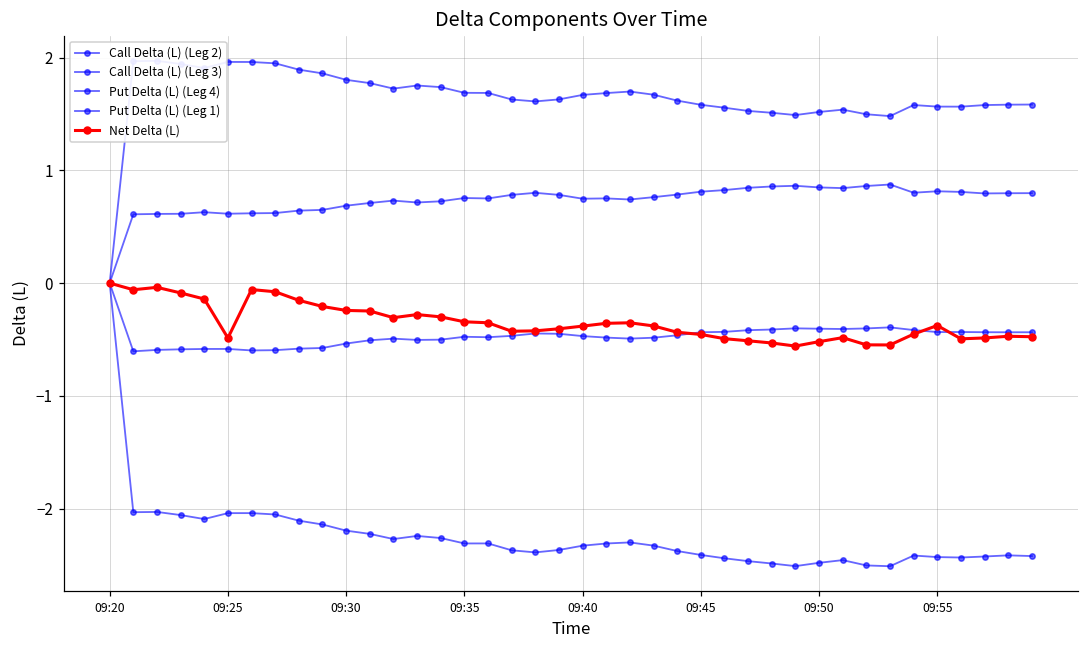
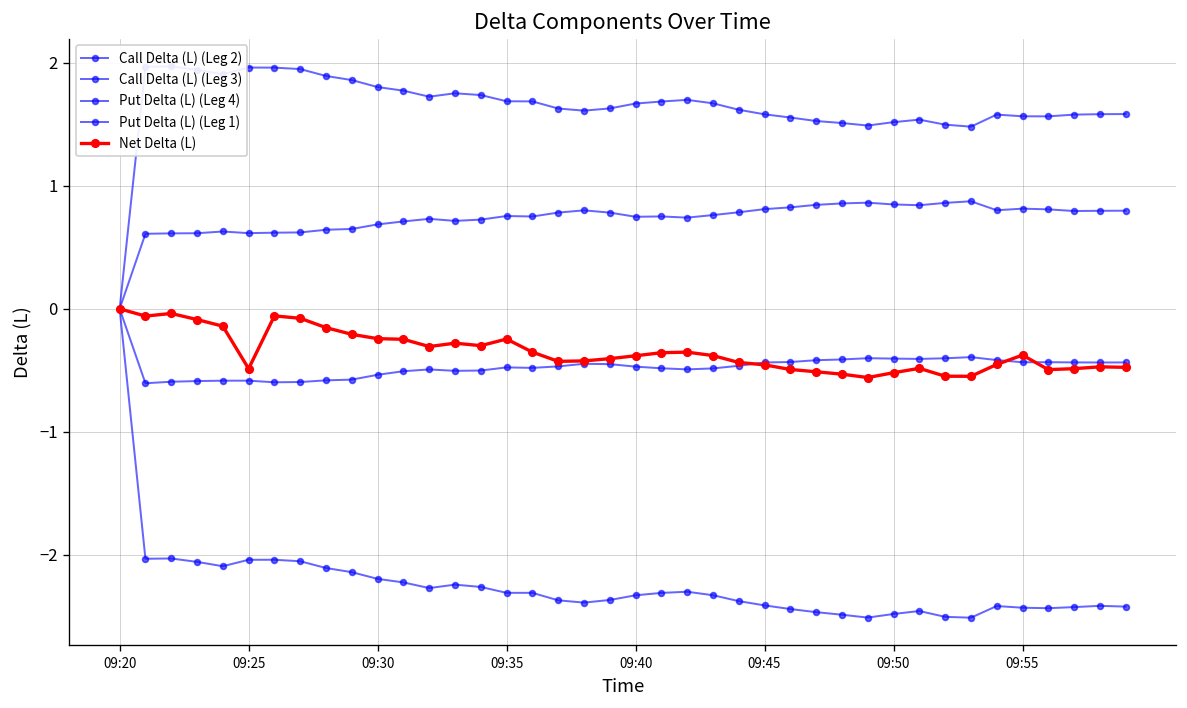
  {
    "Net Delta (L)": {
      "09:25": -0.49,
      "09:30": -0.24,
-     "09:35": -0.34,
+     "09:35": -0.25,
      "09:40": -0.38,
      "09:50": -0.52,
      "09:55": -0.38
    }
  }
